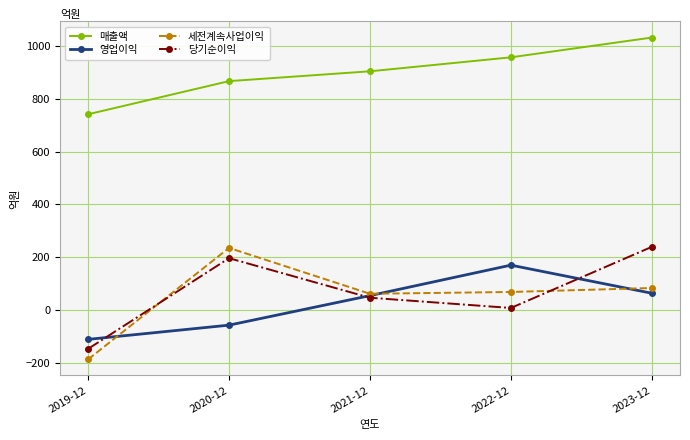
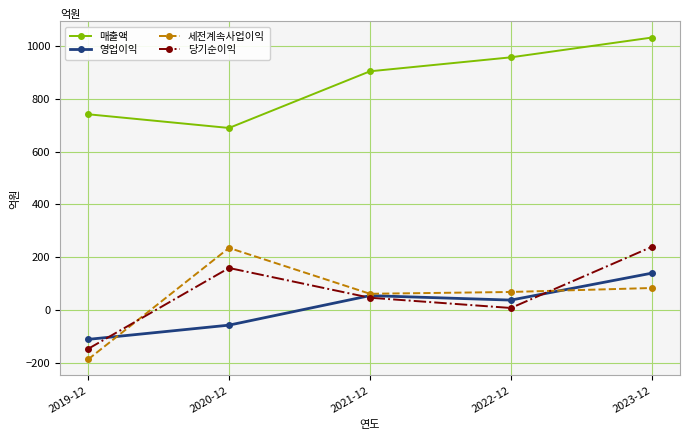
  {
    "매출액": {
      "2019-12": 740,
-     "2020-12": 870,
+     "2020-12": 690,
      "2021-12": 910,
      "2022-12": 960,
      "2023-12": 1030
    },
    "영업이익": {
      "2019-12": -110,
      "2020-12": -60,
-     "2022-12": 170,
-     "2023-12": 60
+     "2022-12": 40,
+     "2023-12": 140
    },
    "세전계속사업이익": {
      "2019-12": -190,
      "2020-12": 240,
      "2022-12": 70,
      "2023-12": 80
    },
    "당기순이익": {
      "2019-12": -150,
-     "2020-12": 200,
+     "2020-12": 160,
      "2022-12": 10,
      "2023-12": 240
    }
  }
